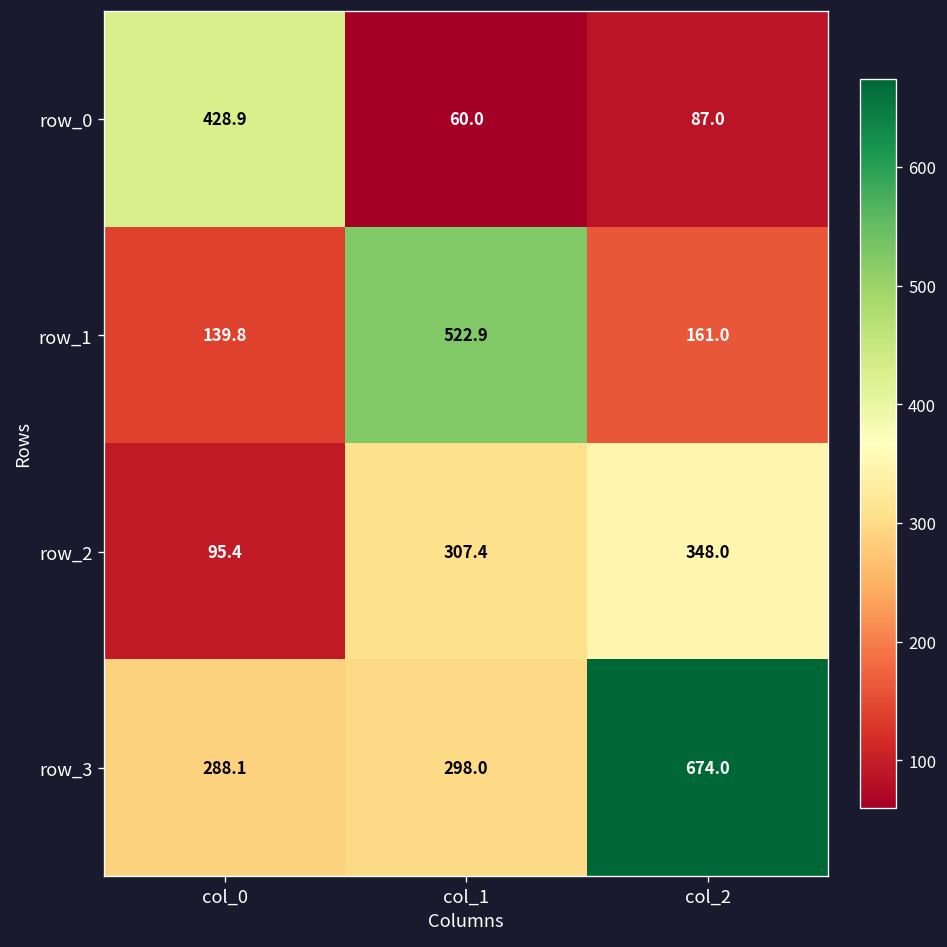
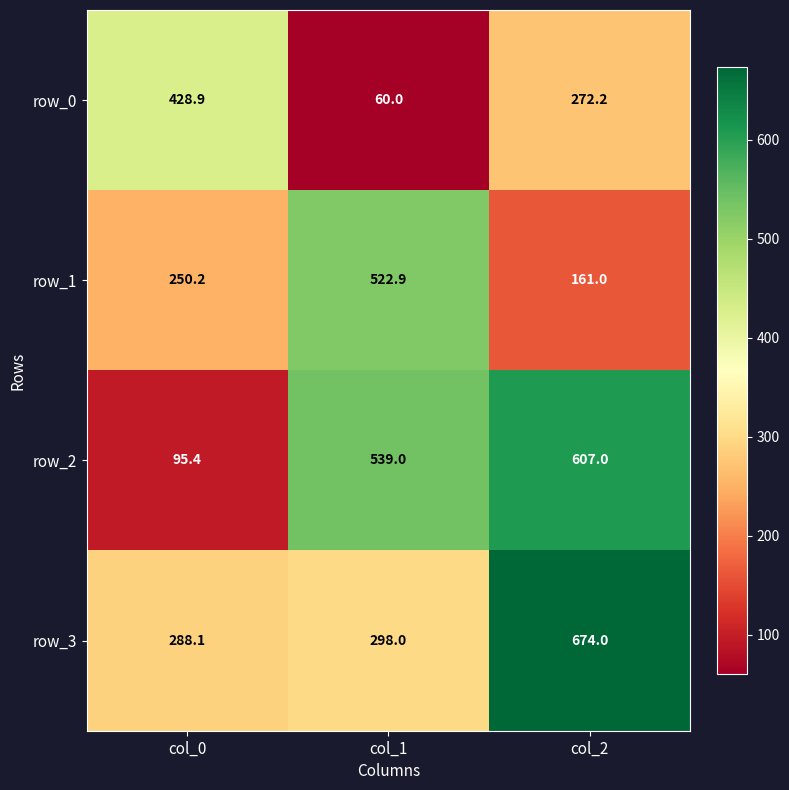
  {
    "row_0": {
      "col_0": 428.9,
      "col_1": 60.0,
-     "col_2": 87.0
+     "col_2": 272.2
    },
    "row_1": {
-     "col_0": 139.8,
+     "col_0": 250.2,
      "col_1": 522.9,
      "col_2": 161.0
    },
    "row_2": {
      "col_0": 95.4,
-     "col_1": 307.4,
-     "col_2": 348.0
+     "col_1": 539.0,
+     "col_2": 607.0
    },
    "row_3": {
      "col_0": 288.1,
      "col_1": 298.0,
      "col_2": 674.0
    }
  }
